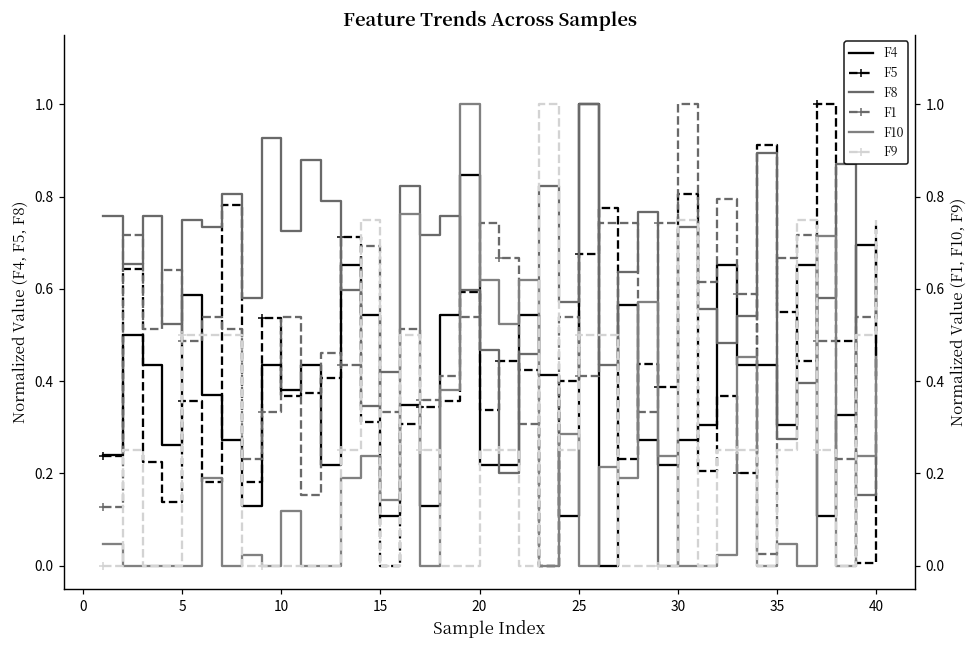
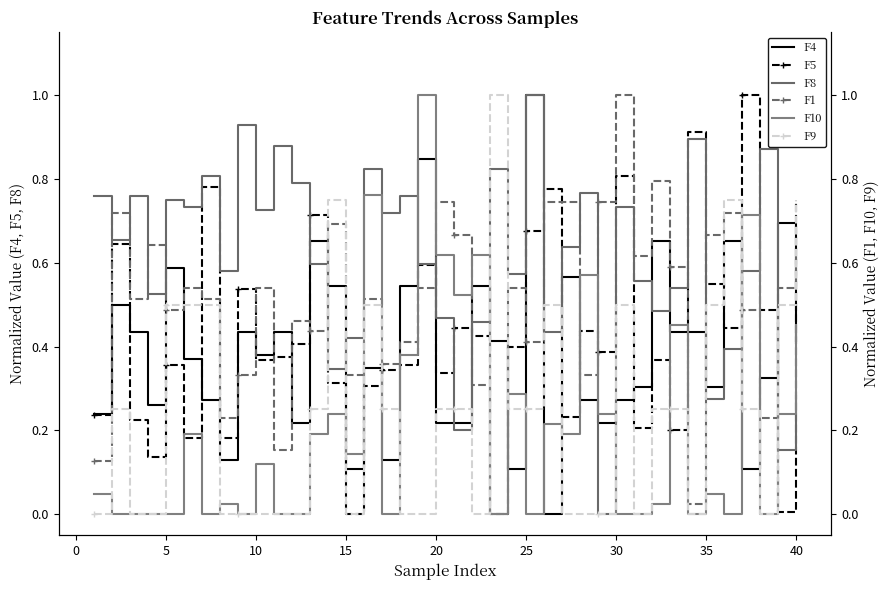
  {
    "F9": {
      "5": 0.50,
      "10": 0.00,
      "15": 0.00,
      "20": 0.25,
-     "25": 0.50,
-     "30": 0.75,
-     "35": 0.25,
+     "25": 0.25,
+     "30": 0.50,
+     "35": 0.50,
      "40": 0.75
    }
  }
